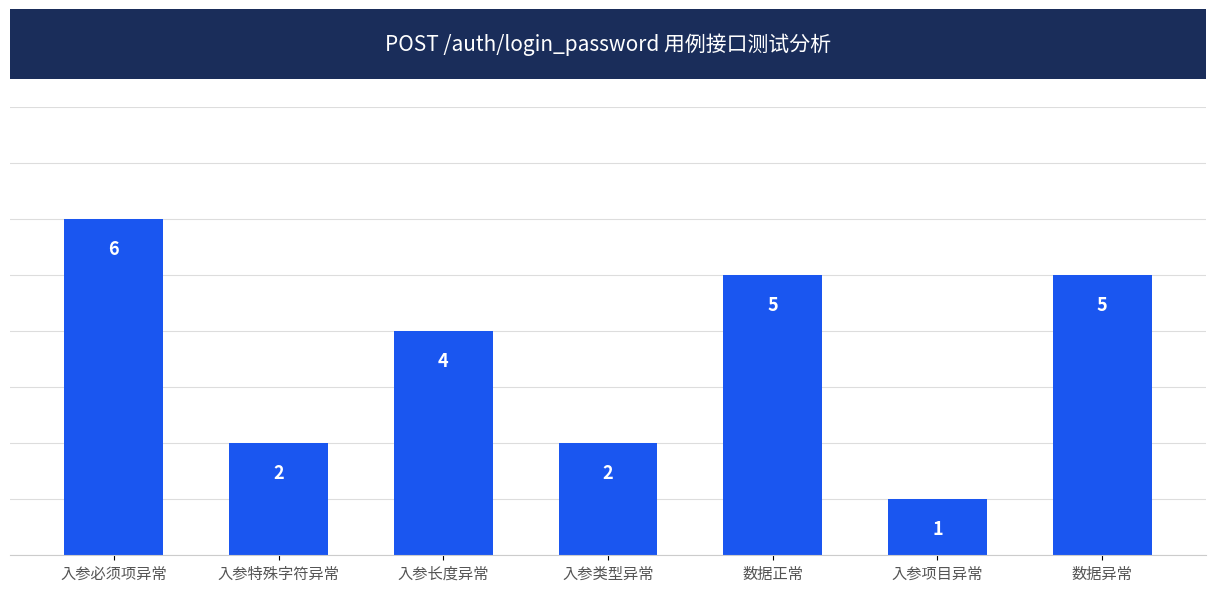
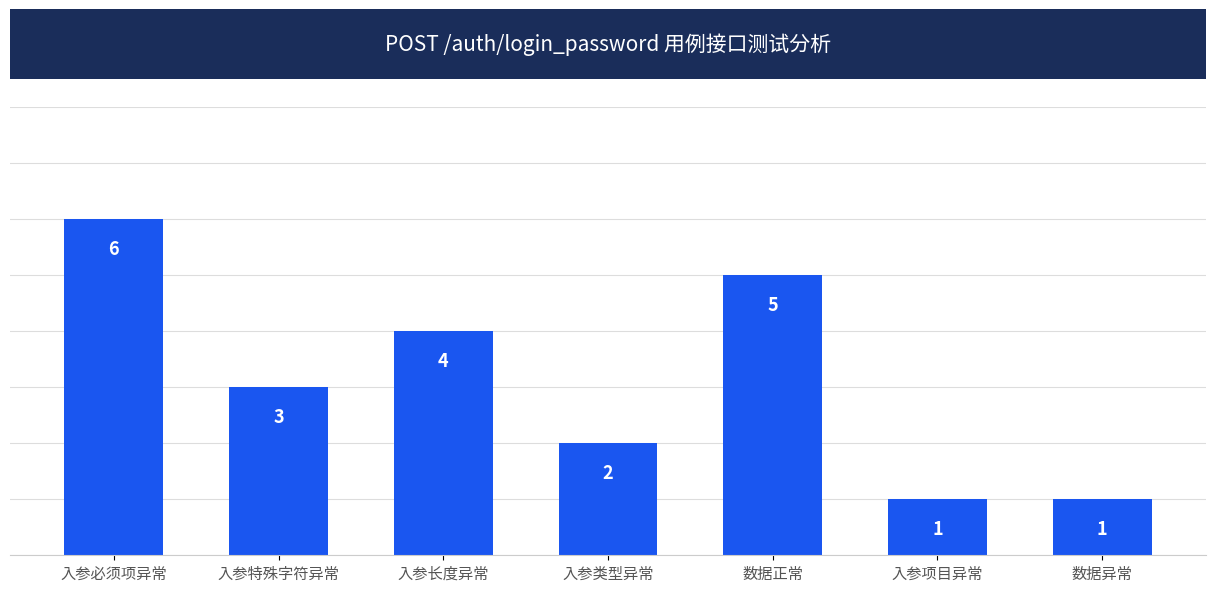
  {
    "入参必须项异常": 6,
-   "入参特殊字符异常": 2,
+   "入参特殊字符异常": 3,
    "入参长度异常": 4,
    "入参类型异常": 2,
    "数据正常": 5,
    "入参项目异常": 1,
-   "数据异常": 5
+   "数据异常": 1
  }
